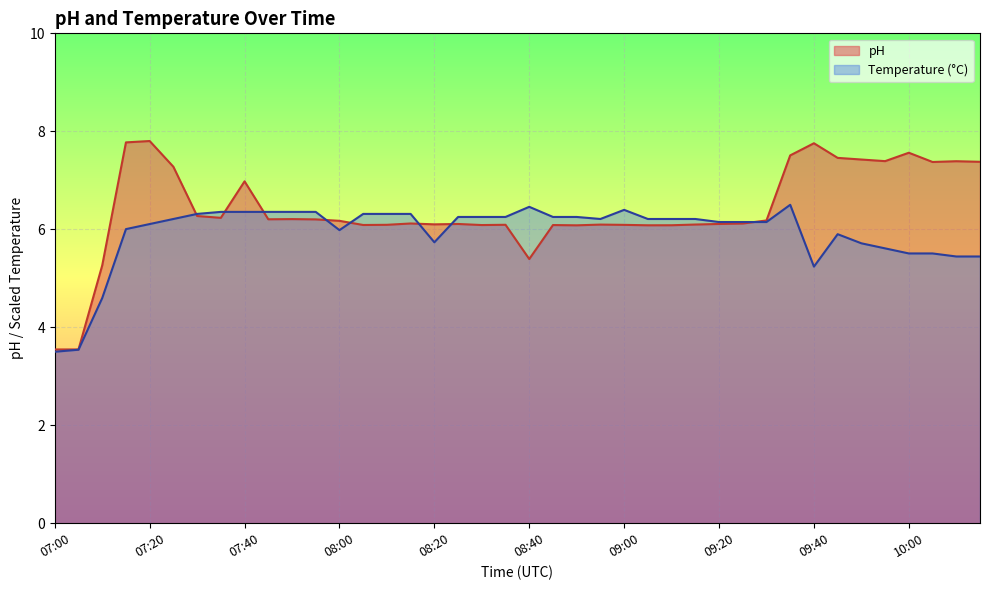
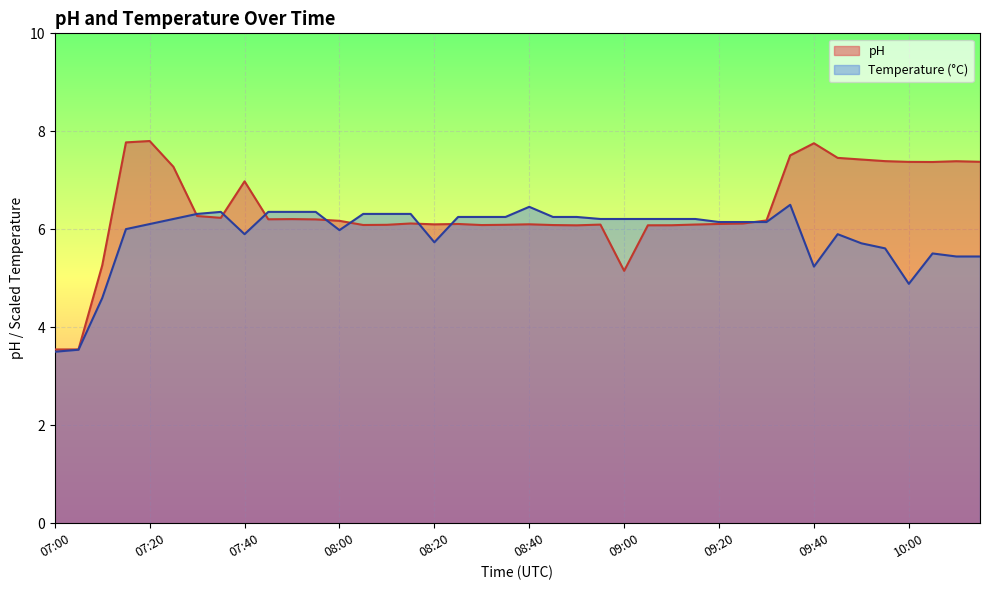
  {
    "pH": {
      "07:20": 7.8,
      "07:40": 7.0,
      "08:00": 6.2,
      "08:20": 6.1,
-     "08:40": 5.4,
-     "09:00": 6.1,
+     "08:40": 6.1,
+     "09:00": 5.2,
      "09:40": 7.8,
-     "10:00": 7.6
+     "10:00": 7.4
    },
    "Temperature (°C)": {
      "07:20": 6.1,
-     "07:40": 6.4,
+     "07:40": 5.9,
      "08:00": 6.0,
      "08:20": 5.7,
      "08:40": 6.5,
-     "09:00": 6.4,
+     "09:00": 6.2,
      "09:40": 5.2,
-     "10:00": 5.5
+     "10:00": 4.9
    }
  }
